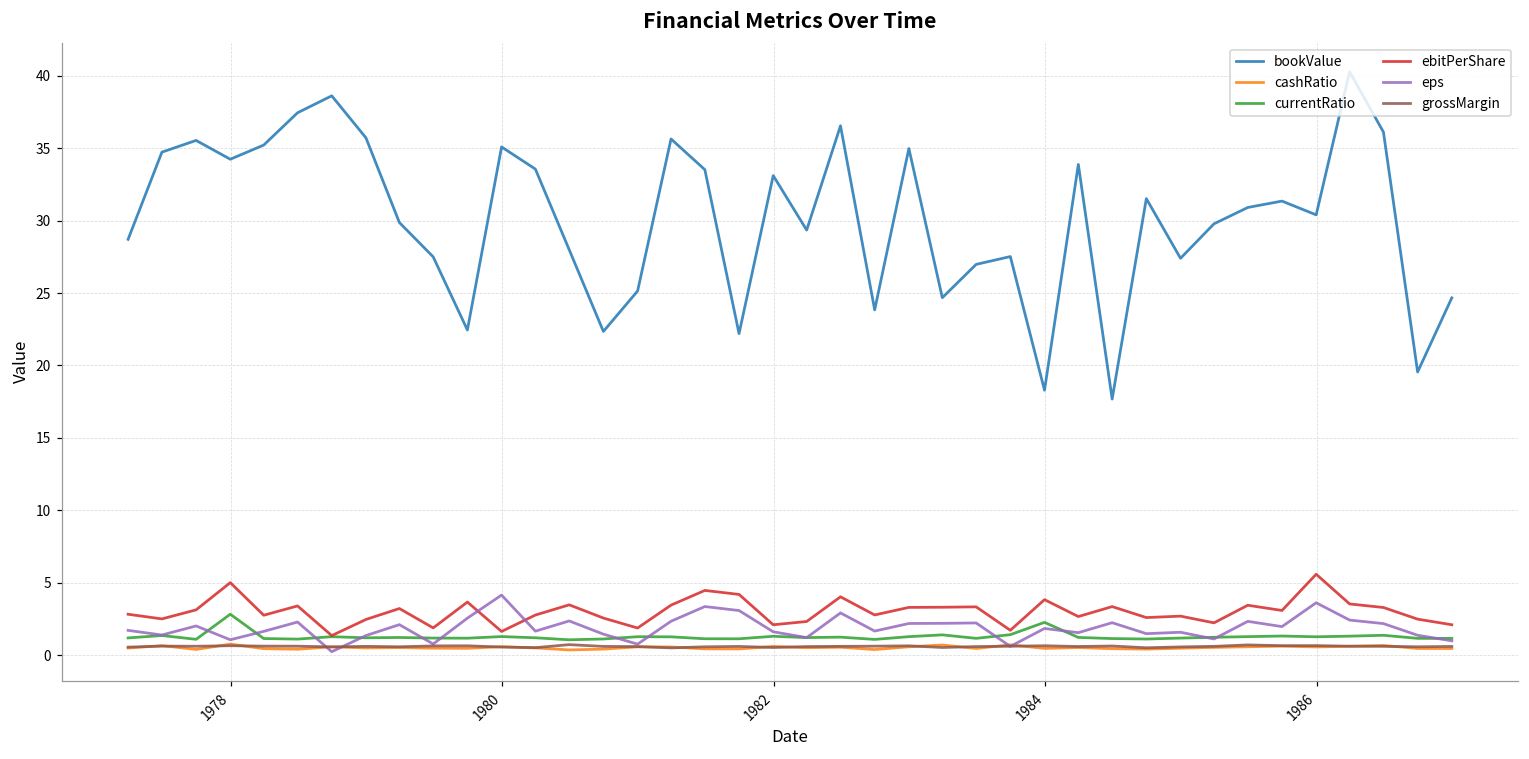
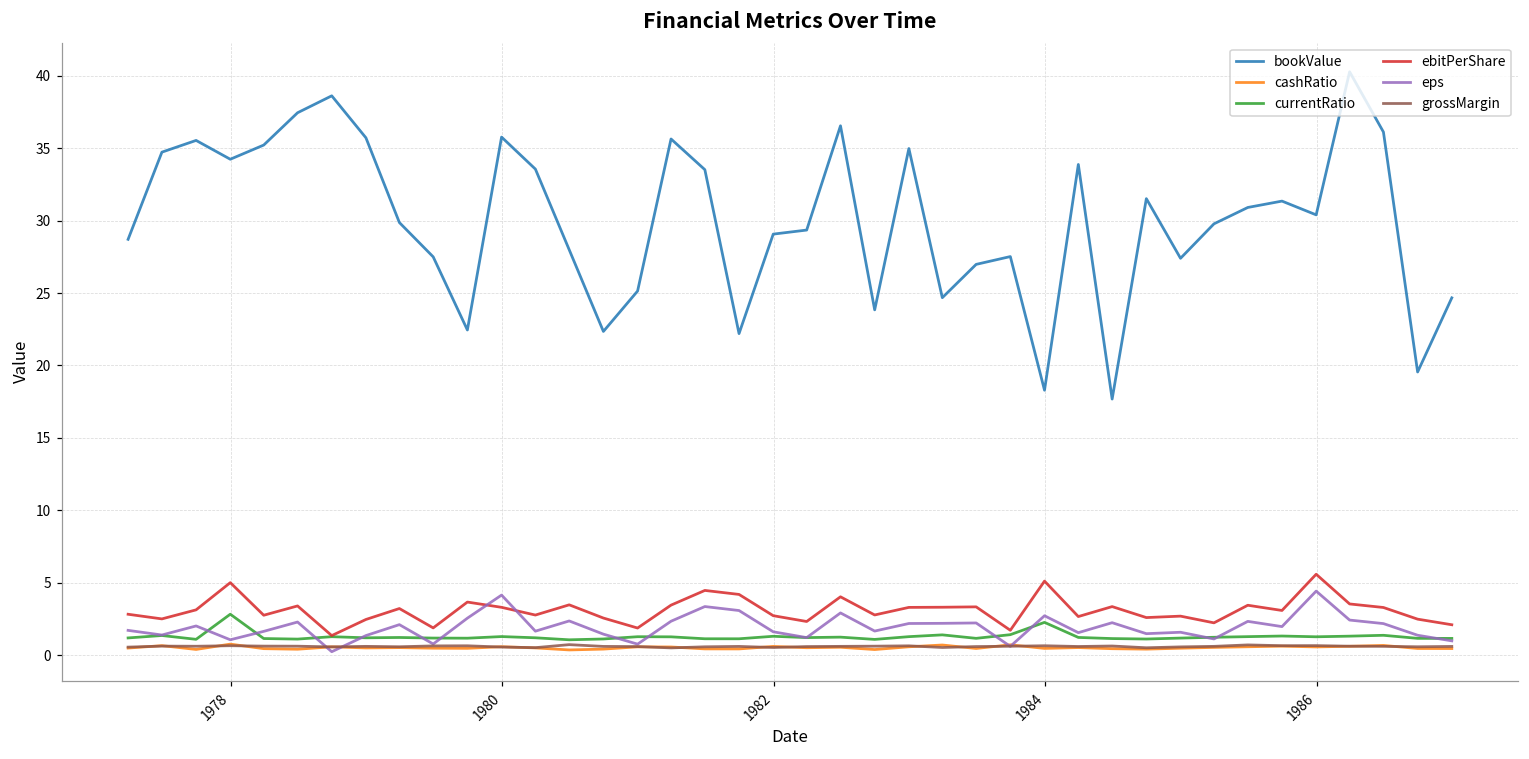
  {
    "bookValue": {
      "1978": 34.2,
-     "1980": 35.1,
-     "1982": 33.1,
+     "1980": 35.8,
+     "1982": 29.1,
      "1984": 18.3,
      "1986": 30.4
    },
    "currentRatio": {
      "1978": 2.8,
      "1980": 1.3,
      "1982": 1.3,
      "1984": 2.3,
      "1986": 1.3
    },
    "ebitPerShare": {
      "1978": 5.0,
-     "1980": 1.6,
-     "1982": 2.1,
-     "1984": 3.8,
+     "1980": 3.3,
+     "1982": 2.7,
+     "1984": 5.1,
      "1986": 5.6
    },
    "eps": {
      "1978": 1.1,
      "1980": 4.1,
      "1982": 1.6,
-     "1984": 1.8,
-     "1986": 3.6
+     "1984": 2.7,
+     "1986": 4.4
    }
  }
